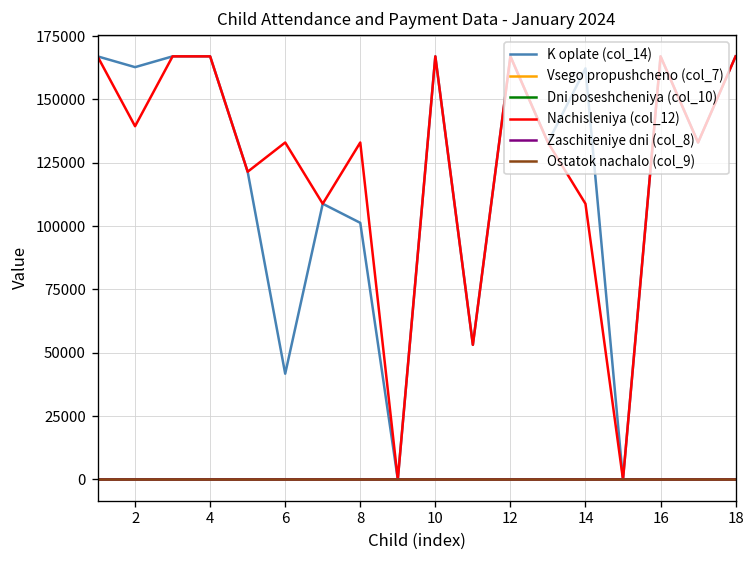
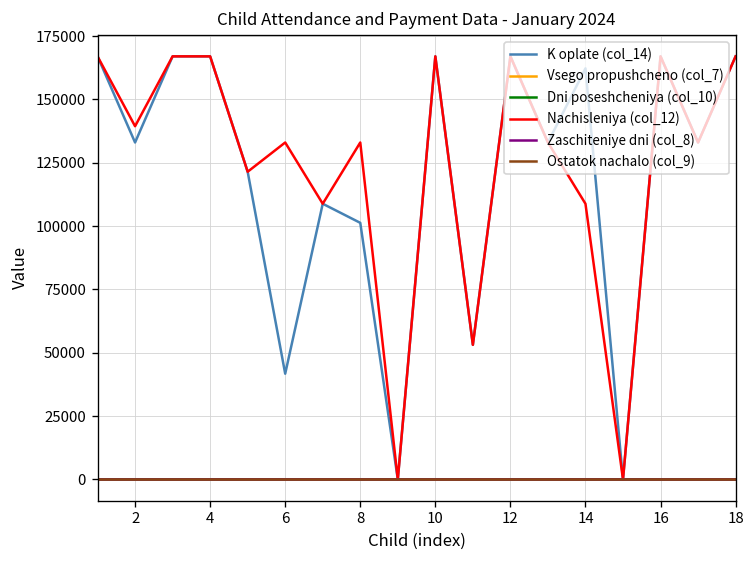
  {
    "K oplate (col_14)": {
-     "2": 163000,
+     "2": 133000,
      "6": 42000,
      "8": 101000
    },
    "Ostatok nachalo (col_9)": {
      "2": 0,
      "4": 0,
      "6": 0,
      "8": 0,
      "10": 0,
      "12": 0,
      "14": 0,
      "16": 0,
      "18": 0
    },
    "Nachisleniya (col_12)": {
      "2": 139000,
      "6": 133000,
      "8": 133000,
      "14": 109000
    }
  }
